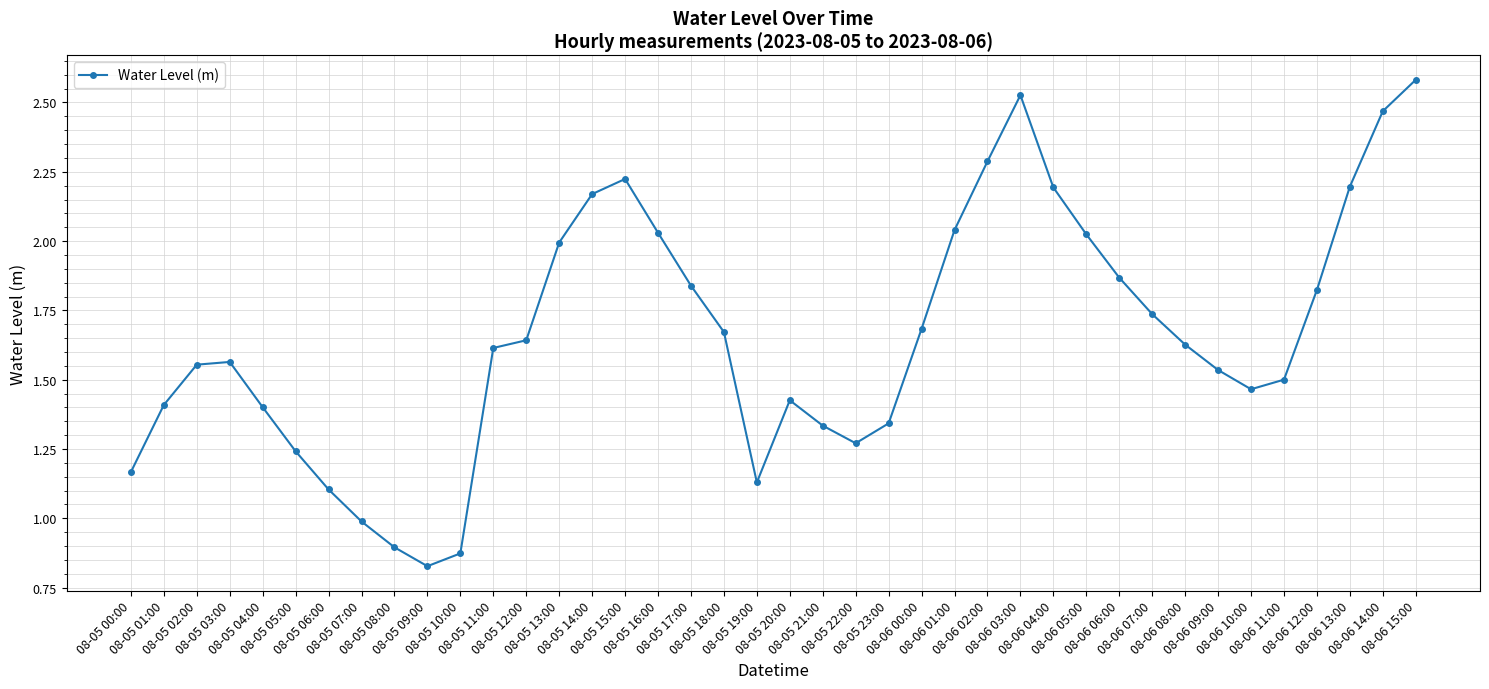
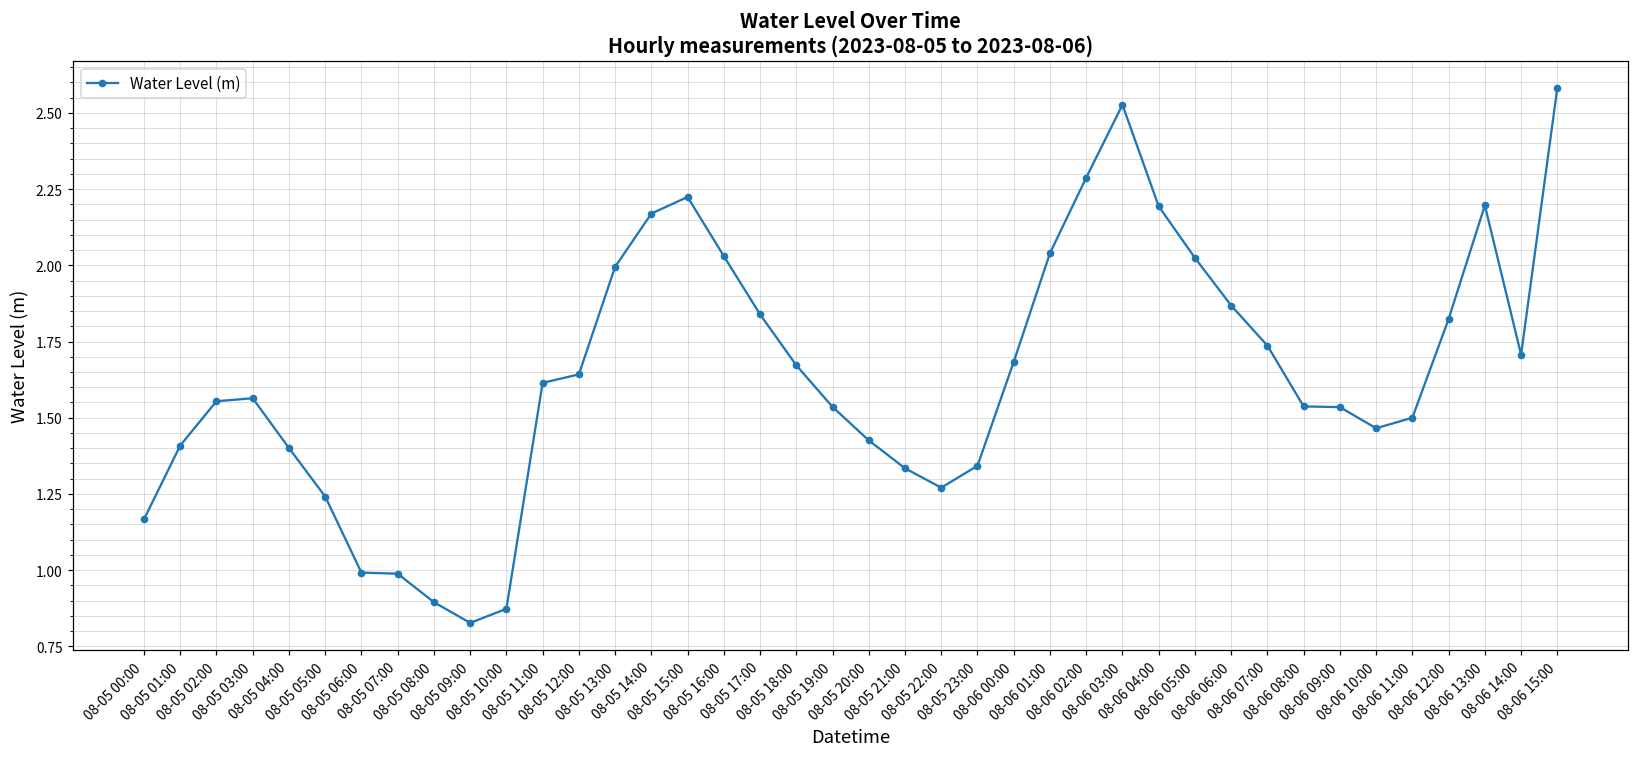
  {
    "08-05 00:00": 1.17,
    "08-05 01:00": 1.41,
    "08-05 02:00": 1.55,
    "08-05 03:00": 1.56,
    "08-05 04:00": 1.40,
    "08-05 05:00": 1.24,
-   "08-05 06:00": 1.10,
+   "08-05 06:00": 0.99,
    "08-05 07:00": 0.99,
    "08-05 08:00": 0.90,
    "08-05 09:00": 0.83,
    "08-05 10:00": 0.87,
    "08-05 11:00": 1.61,
    "08-05 12:00": 1.64,
    "08-05 13:00": 1.99,
    "08-05 14:00": 2.17,
    "08-05 15:00": 2.22,
    "08-05 16:00": 2.03,
    "08-05 17:00": 1.84,
    "08-05 18:00": 1.67,
-   "08-05 19:00": 1.13,
+   "08-05 19:00": 1.54,
    "08-05 20:00": 1.43,
    "08-05 21:00": 1.33,
    "08-05 22:00": 1.27,
    "08-05 23:00": 1.34,
    "08-06 00:00": 1.68,
    "08-06 01:00": 2.04,
    "08-06 02:00": 2.29,
    "08-06 03:00": 2.53,
    "08-06 04:00": 2.19,
    "08-06 05:00": 2.02,
    "08-06 06:00": 1.87,
    "08-06 07:00": 1.74,
-   "08-06 08:00": 1.63,
+   "08-06 08:00": 1.54,
    "08-06 09:00": 1.53,
    "08-06 10:00": 1.47,
    "08-06 11:00": 1.50,
    "08-06 12:00": 1.82,
    "08-06 13:00": 2.20,
-   "08-06 14:00": 2.47,
+   "08-06 14:00": 1.71,
    "08-06 15:00": 2.58
  }
